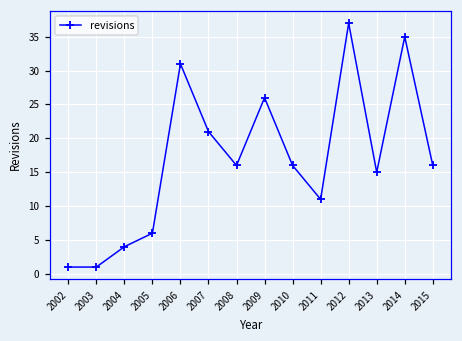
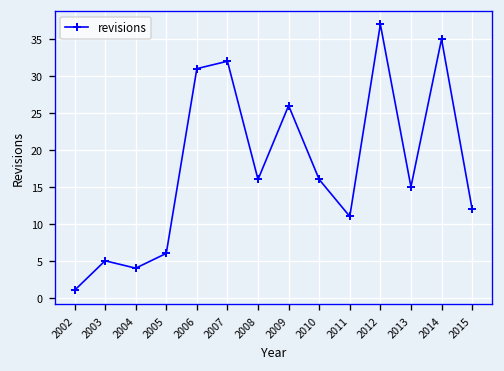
  {
    "2002": 1,
-   "2003": 1,
+   "2003": 5,
    "2004": 4,
    "2005": 6,
    "2006": 31,
-   "2007": 21,
+   "2007": 32,
    "2008": 16,
    "2009": 26,
    "2010": 16,
    "2011": 11,
    "2012": 37,
    "2013": 15,
    "2014": 35,
-   "2015": 16
+   "2015": 12
  }
